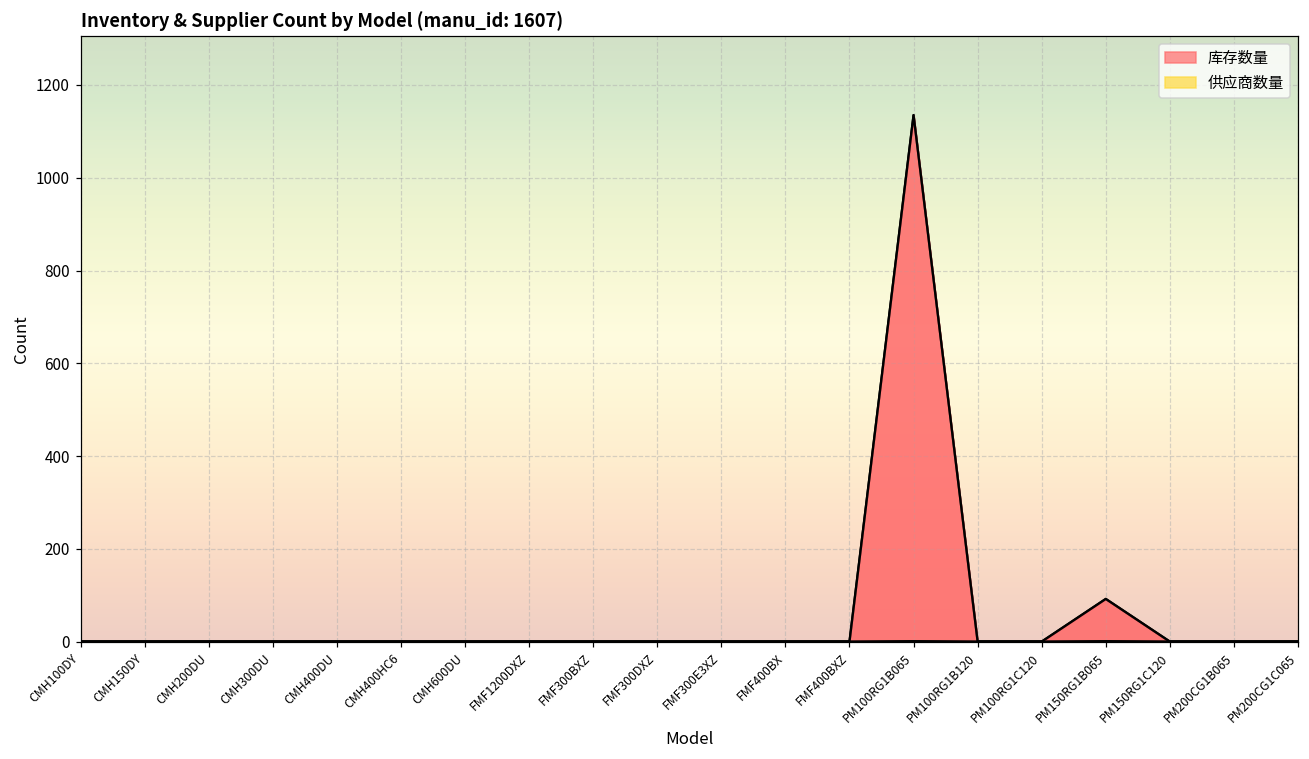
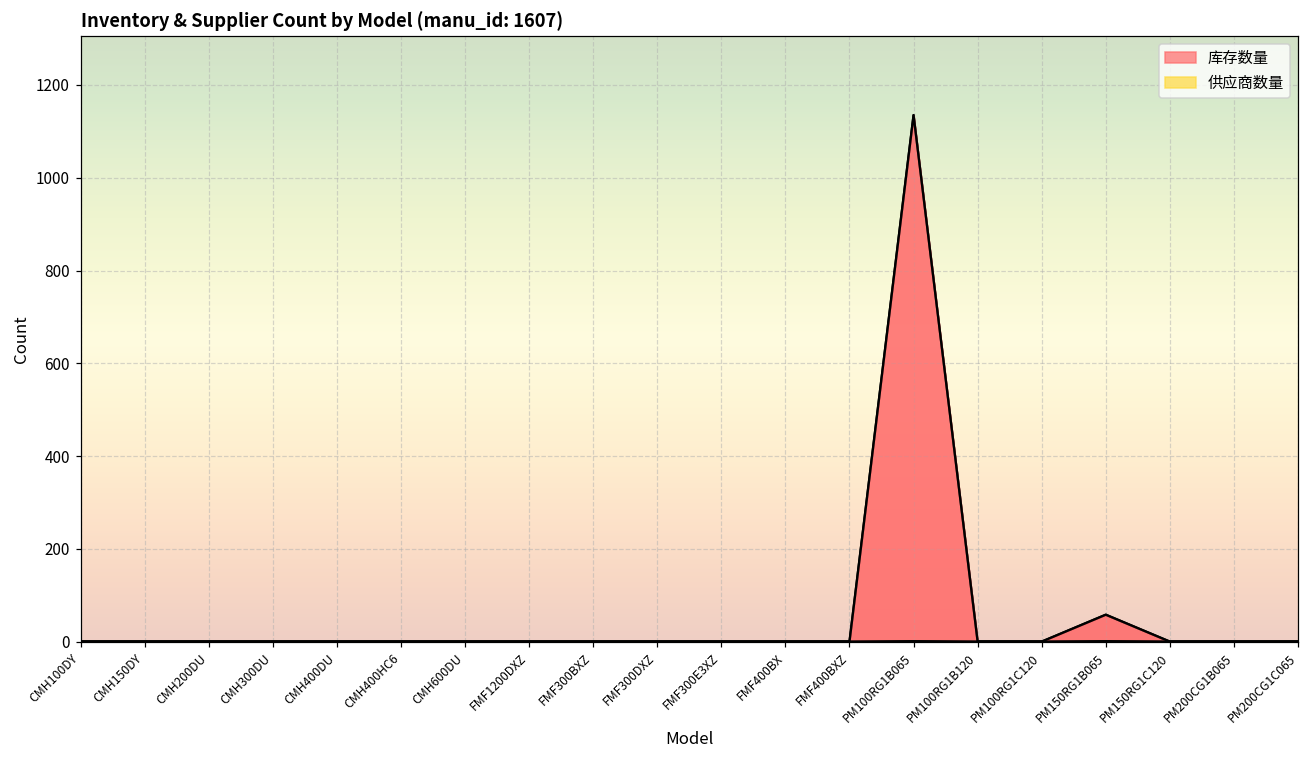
  {
    "库存数量": {
      "PM100RG1B065": 1140,
-     "PM150RG1B065": 90
+     "PM150RG1B065": 60
    },
    "供应商数量": {
      "PM100RG1B065": 0,
      "PM150RG1B065": 0
    }
  }
